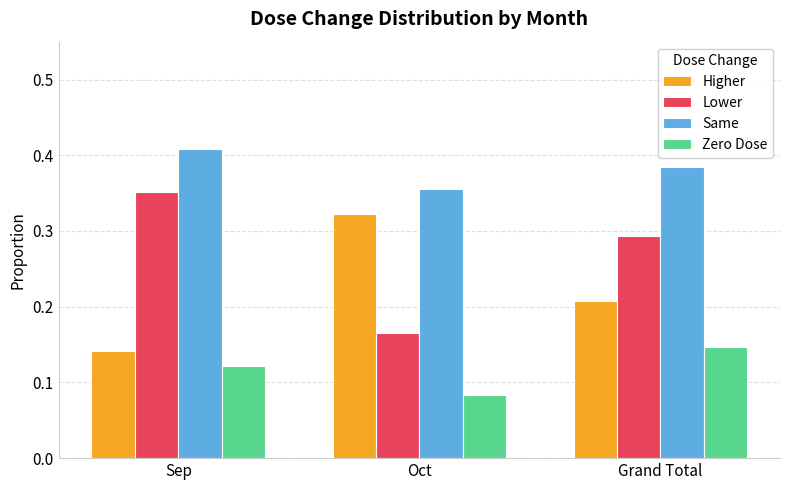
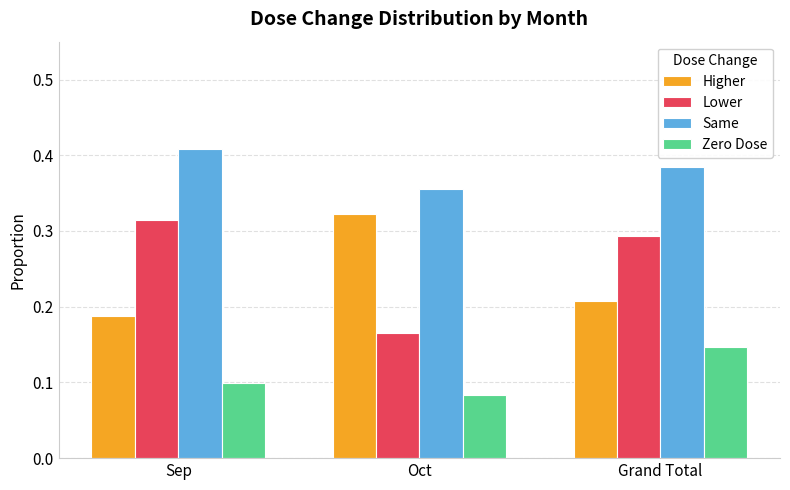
  {
    "Higher": {
-     "Sep": 0.14,
+     "Sep": 0.19,
      "Oct": 0.32,
      "Grand Total": 0.21
    },
    "Lower": {
-     "Sep": 0.35,
+     "Sep": 0.31,
      "Oct": 0.16,
      "Grand Total": 0.29
    },
    "Same": {
      "Sep": 0.41,
      "Oct": 0.36,
      "Grand Total": 0.38
    },
    "Zero Dose": {
-     "Sep": 0.12,
+     "Sep": 0.10,
      "Oct": 0.08,
      "Grand Total": 0.15
    }
  }
